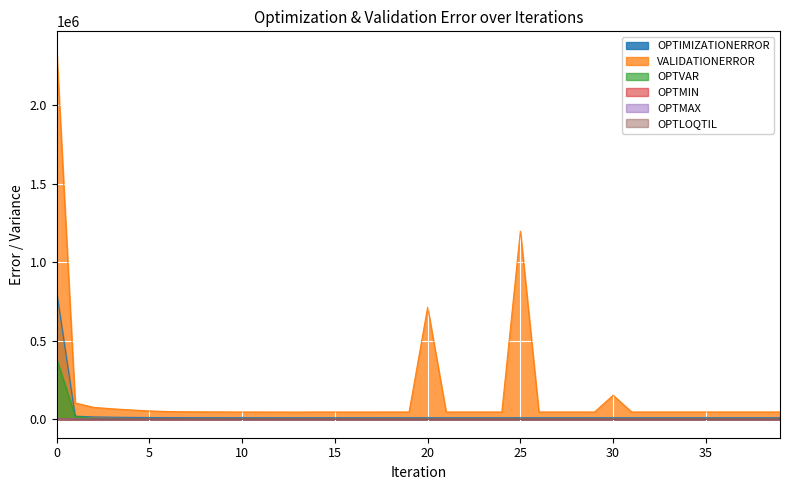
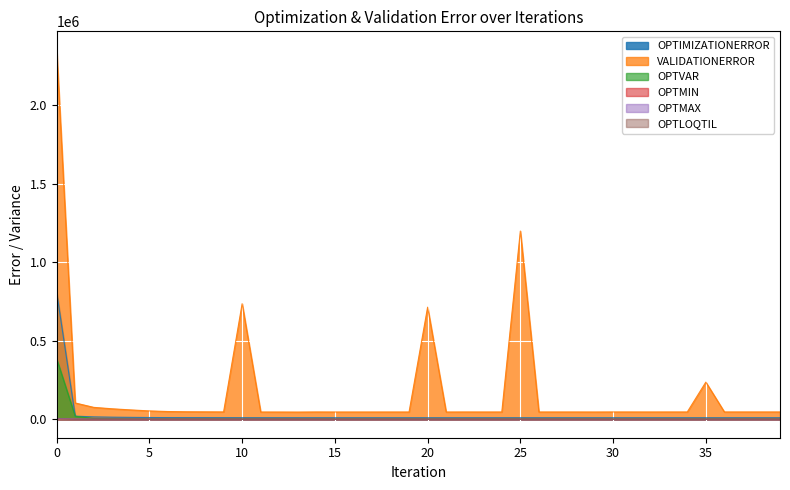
  {
    "OPTIMIZATIONERROR": {
      "0": 810000
    },
    "VALIDATIONERROR": {
      "0": 2350000,
      "5": 50000,
-     "10": 50000,
+     "10": 740000,
      "15": 50000,
      "20": 710000,
      "25": 1200000,
-     "30": 150000,
-     "35": 50000
+     "30": 50000,
+     "35": 240000
    },
    "OPTVAR": {
      "0": 390000
    }
  }
